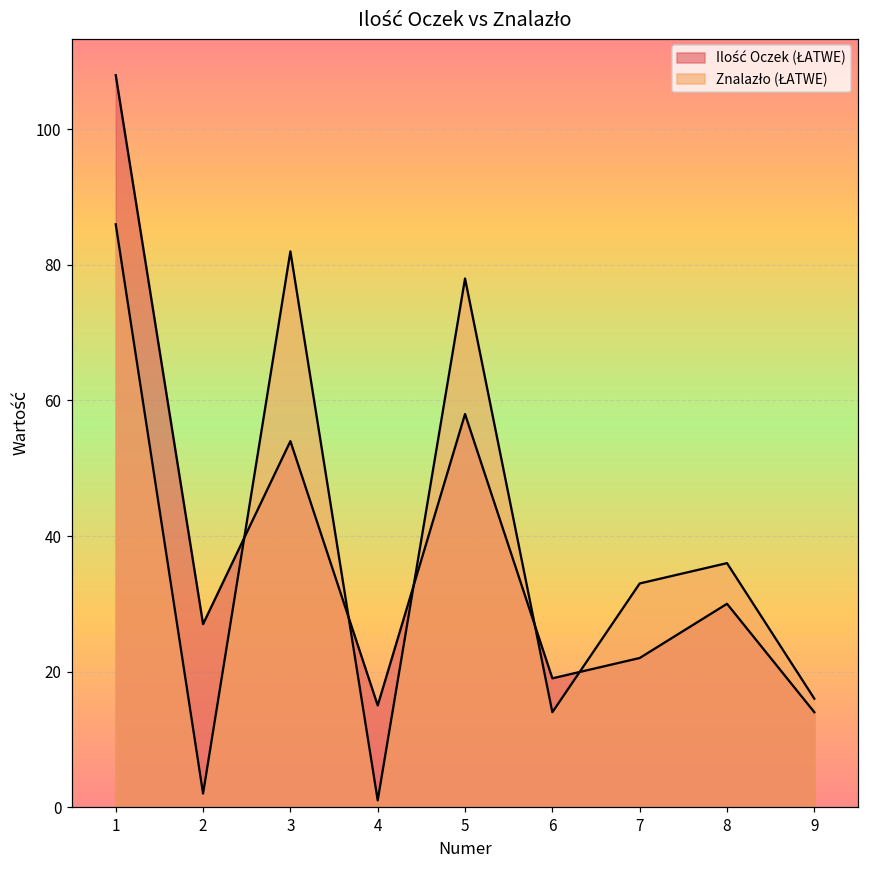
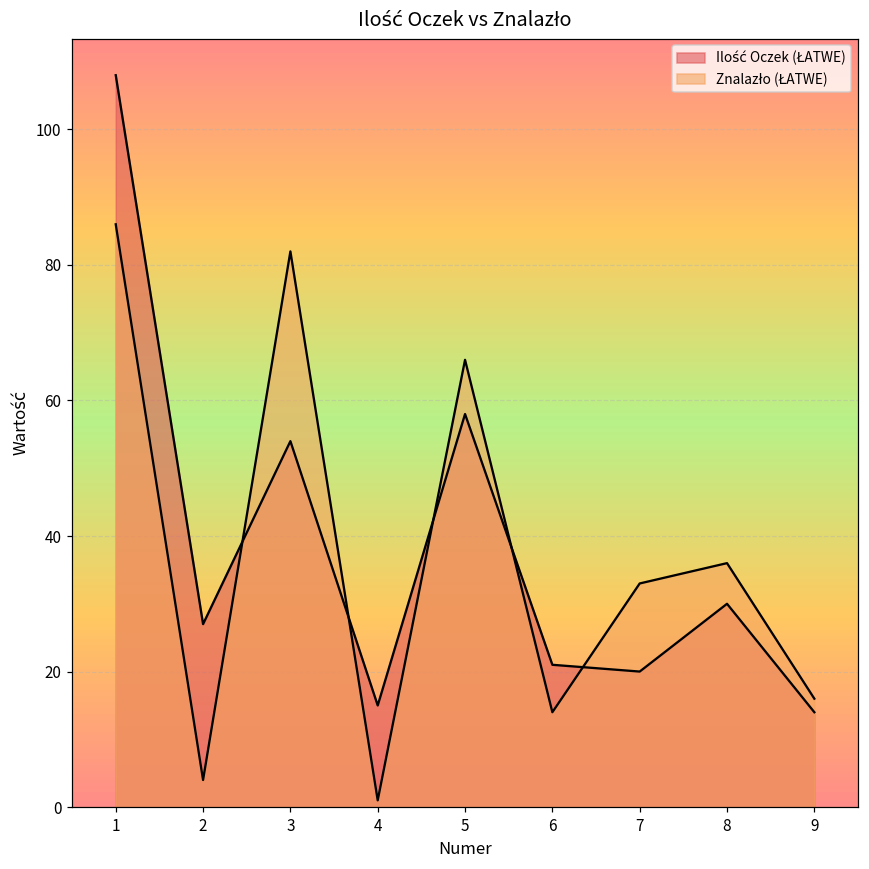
  {
    "Ilość Oczek (ŁATWE)": {
      "1": 108,
      "2": 27,
      "3": 54,
      "4": 15,
      "5": 58,
-     "6": 19,
-     "7": 22,
+     "6": 21,
+     "7": 20,
      "8": 30,
      "9": 14
    },
    "Znalazło (ŁATWE)": {
      "1": 86,
-     "2": 2,
+     "2": 4,
      "3": 82,
      "4": 1,
-     "5": 78,
+     "5": 66,
      "6": 14,
      "7": 33,
      "8": 36,
      "9": 16
    }
  }
